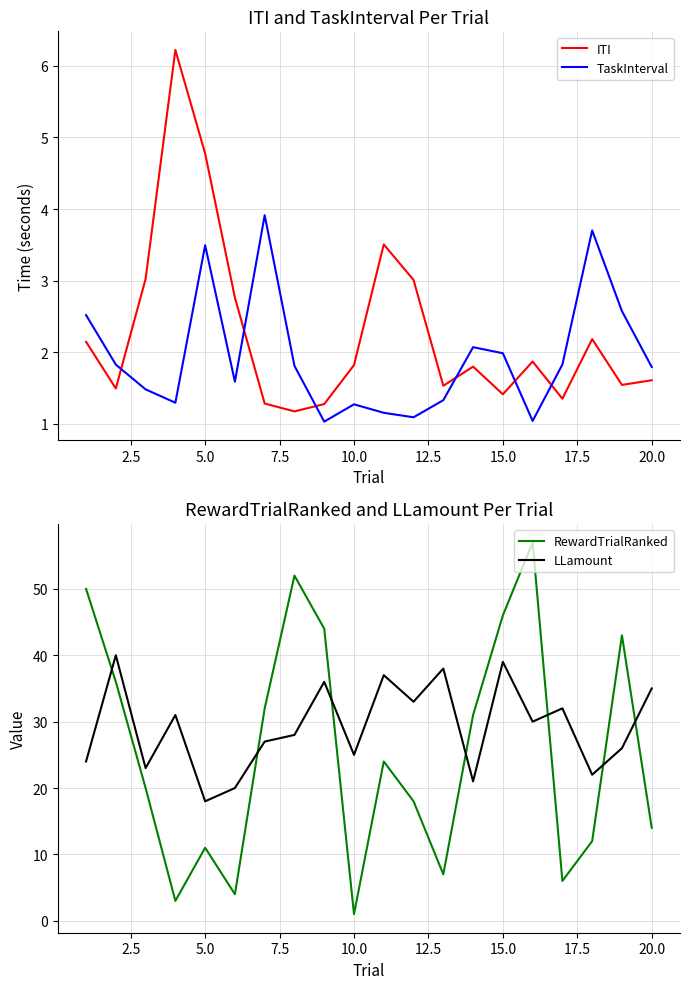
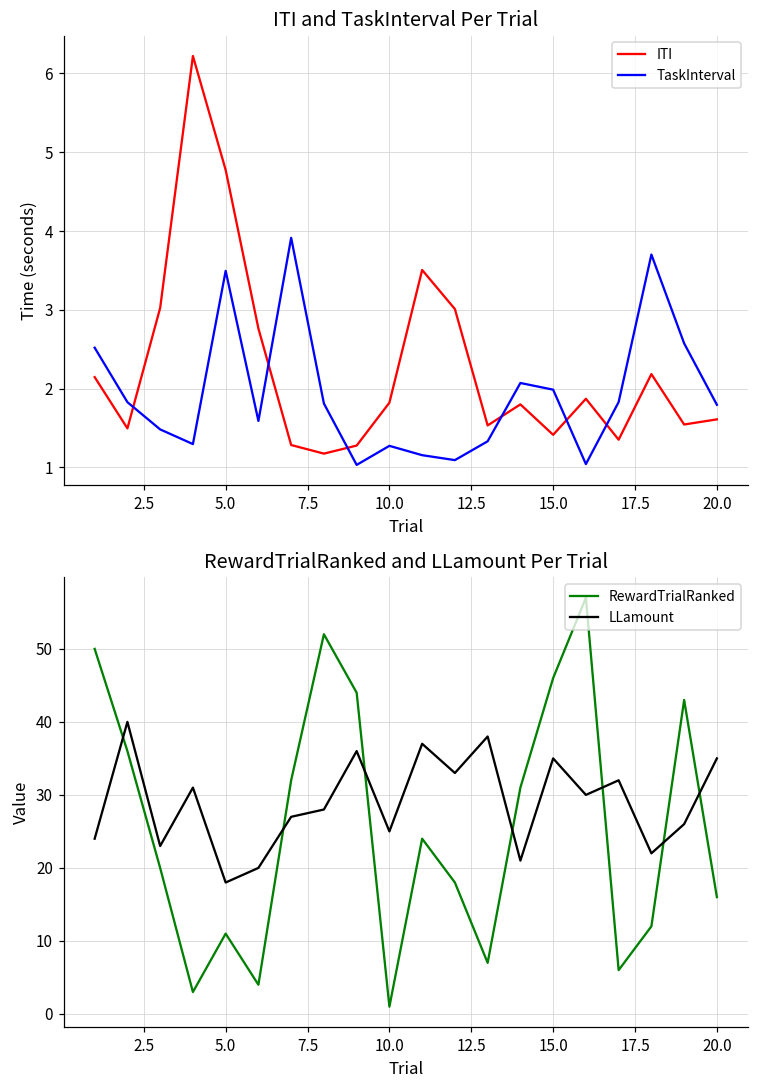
  {
    "ITI and TaskInterval Per Trial": {
      "ITI": {
        "5.0": 4.8,
        "10.0": 1.8,
        "15.0": 1.4,
        "20.0": 1.6
      },
      "TaskInterval": {
        "5.0": 3.5,
        "10.0": 1.3,
        "15.0": 2.0,
        "20.0": 1.8
      }
    },
    "RewardTrialRanked and LLamount Per Trial": {
      "RewardTrialRanked": {
        "5.0": 11,
        "10.0": 1,
        "15.0": 46,
-       "20.0": 14
+       "20.0": 16
      },
      "LLamount": {
        "5.0": 18,
        "10.0": 25,
-       "15.0": 39,
+       "15.0": 35,
        "20.0": 35
      }
    }
  }
